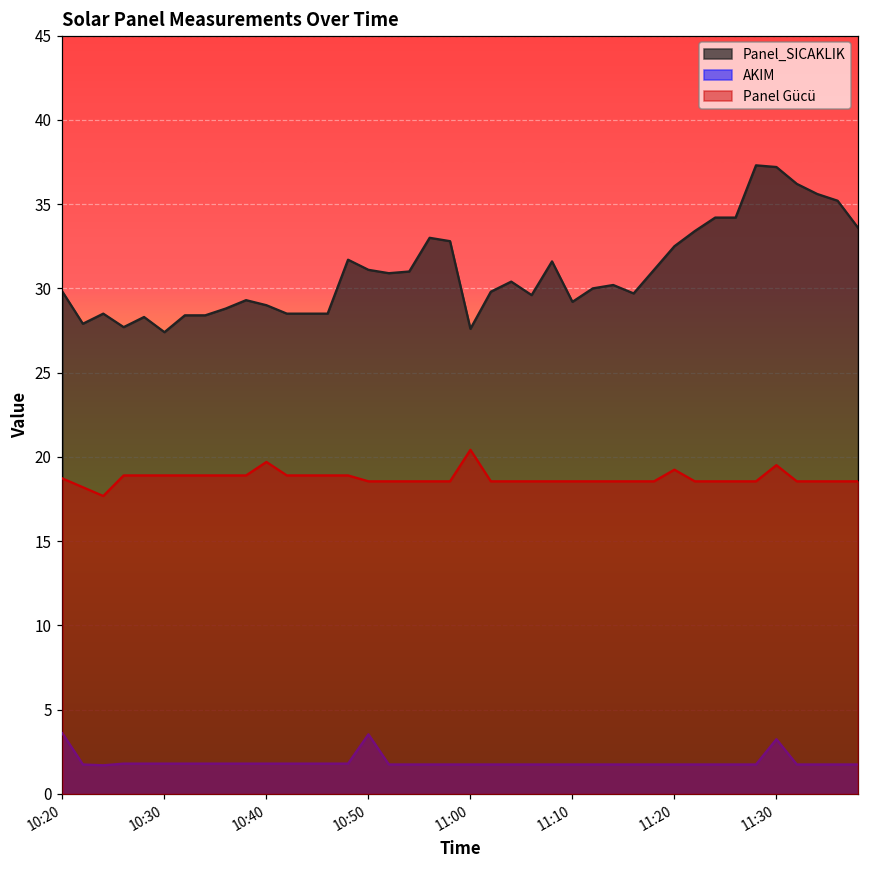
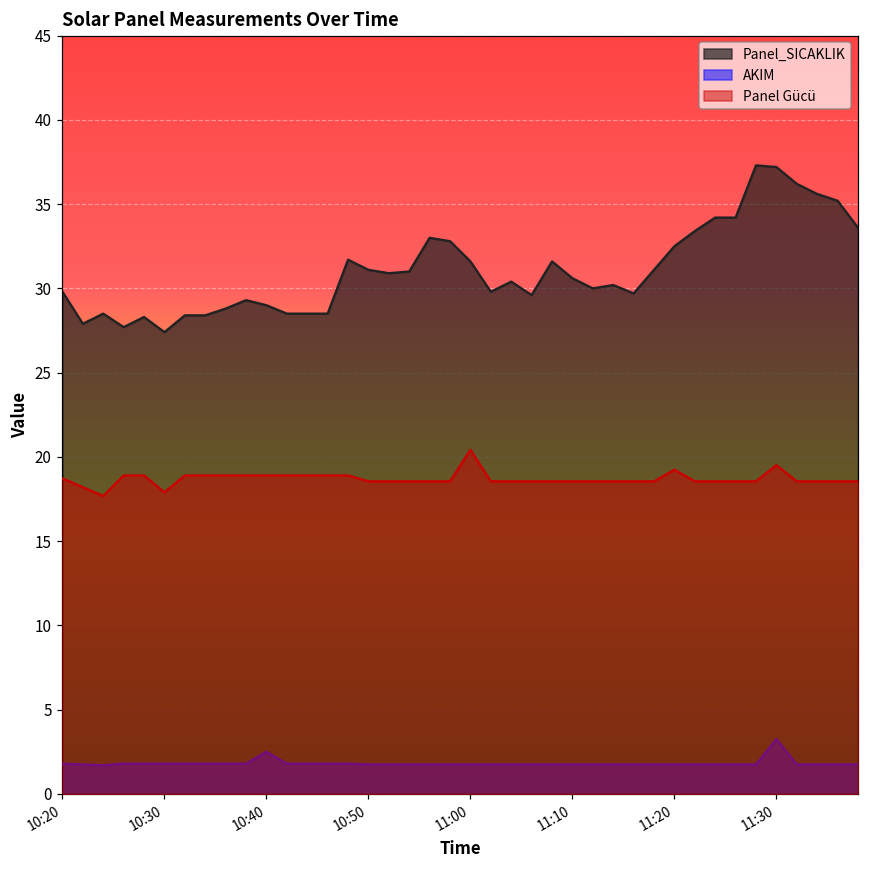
  {
    "Panel_SICAKLIK": {
      "10:20": 29.8,
      "10:30": 27.4,
      "10:40": 29.0,
      "10:50": 31.1,
-     "11:00": 27.6,
-     "11:10": 29.2,
+     "11:00": 31.6,
+     "11:10": 30.6,
      "11:20": 32.5,
      "11:30": 37.2
    },
    "AKIM": {
-     "10:20": 3.6,
+     "10:20": 1.8,
      "10:30": 1.8,
-     "10:40": 1.8,
-     "10:50": 3.5,
+     "10:40": 2.5,
+     "10:50": 1.8,
      "11:00": 1.8,
      "11:10": 1.8,
      "11:20": 1.8,
      "11:30": 3.3
    },
    "Panel Gücü": {
      "10:20": 18.7,
-     "10:30": 18.9,
-     "10:40": 19.7,
+     "10:30": 17.9,
+     "10:40": 18.9,
      "10:50": 18.6,
      "11:00": 20.4,
      "11:10": 18.6,
      "11:20": 19.2,
      "11:30": 19.5
    }
  }
